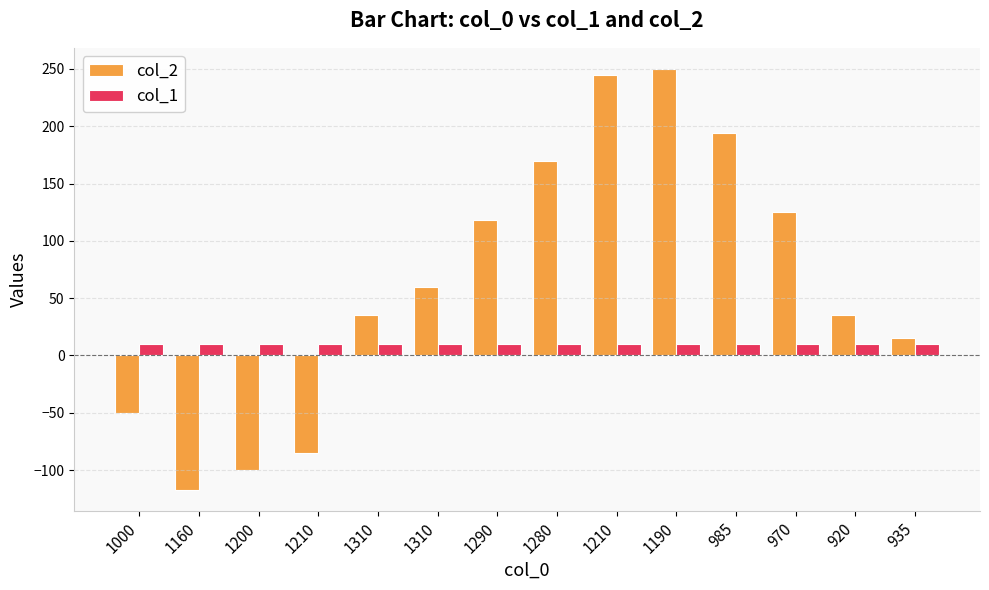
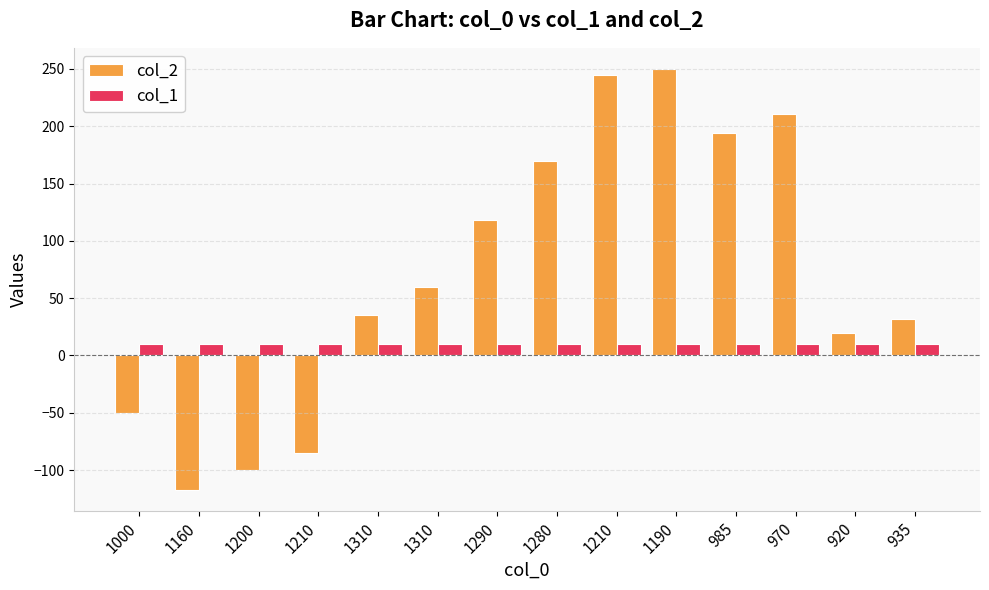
  {
    "col_2": {
      "1000": -50,
      "1160": -117,
      "1200": -100,
      "1290": 118,
      "1280": 170,
      "1190": 250,
      "985": 194,
-     "970": 125,
-     "920": 35,
-     "935": 15
+     "970": 211,
+     "920": 20,
+     "935": 32
    },
    "col_1": {
      "1000": 10,
      "1160": 10,
      "1200": 10,
      "1290": 10,
      "1280": 10,
      "1190": 10,
      "985": 10,
      "970": 10,
      "920": 10,
      "935": 10
    }
  }
